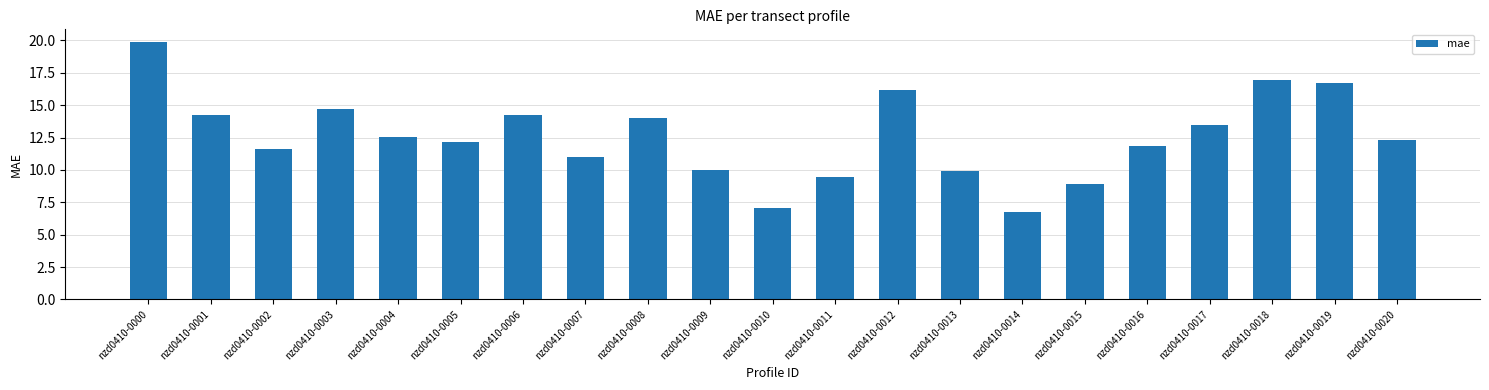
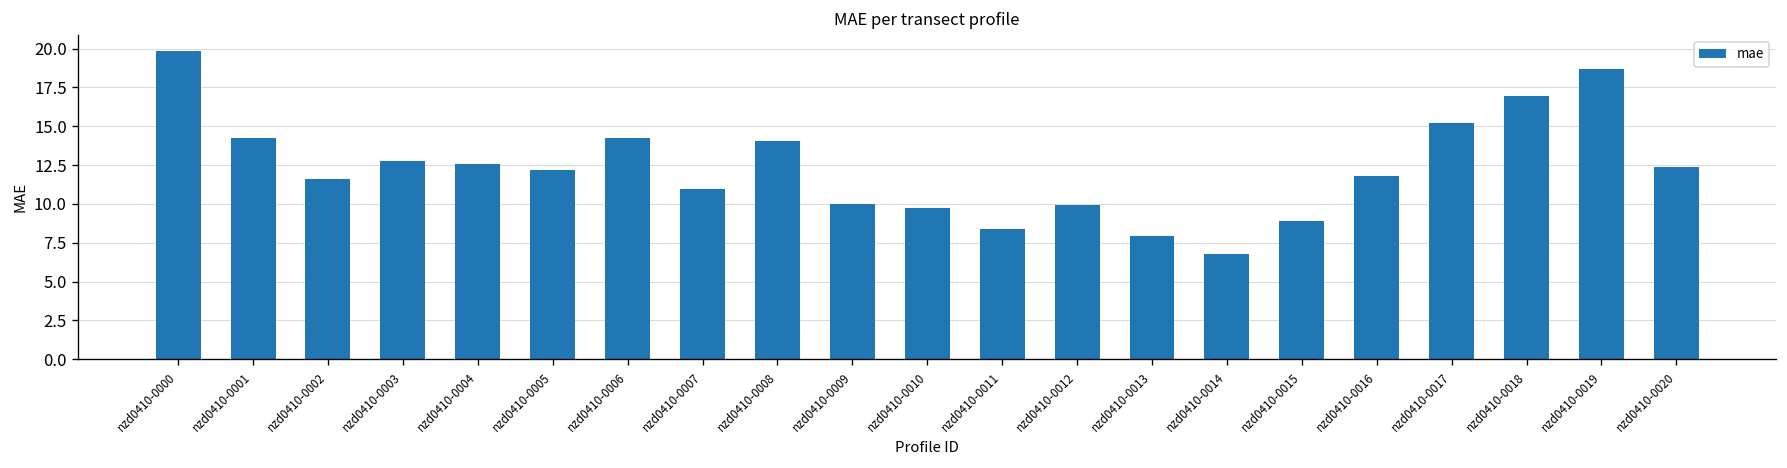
  {
    "nzd0410-0000": 19.9,
    "nzd0410-0001": 14.2,
    "nzd0410-0002": 11.6,
-   "nzd0410-0003": 14.7,
+   "nzd0410-0003": 12.7,
    "nzd0410-0004": 12.6,
    "nzd0410-0005": 12.2,
    "nzd0410-0006": 14.3,
    "nzd0410-0007": 11.0,
    "nzd0410-0008": 14.0,
    "nzd0410-0009": 10.0,
-   "nzd0410-0010": 7.1,
-   "nzd0410-0011": 9.5,
-   "nzd0410-0012": 16.2,
-   "nzd0410-0013": 9.9,
+   "nzd0410-0010": 9.7,
+   "nzd0410-0011": 8.4,
+   "nzd0410-0012": 9.9,
+   "nzd0410-0013": 8.0,
    "nzd0410-0014": 6.8,
    "nzd0410-0015": 8.9,
    "nzd0410-0016": 11.8,
-   "nzd0410-0017": 13.5,
+   "nzd0410-0017": 15.2,
    "nzd0410-0018": 16.9,
-   "nzd0410-0019": 16.7,
+   "nzd0410-0019": 18.7,
    "nzd0410-0020": 12.3
  }
